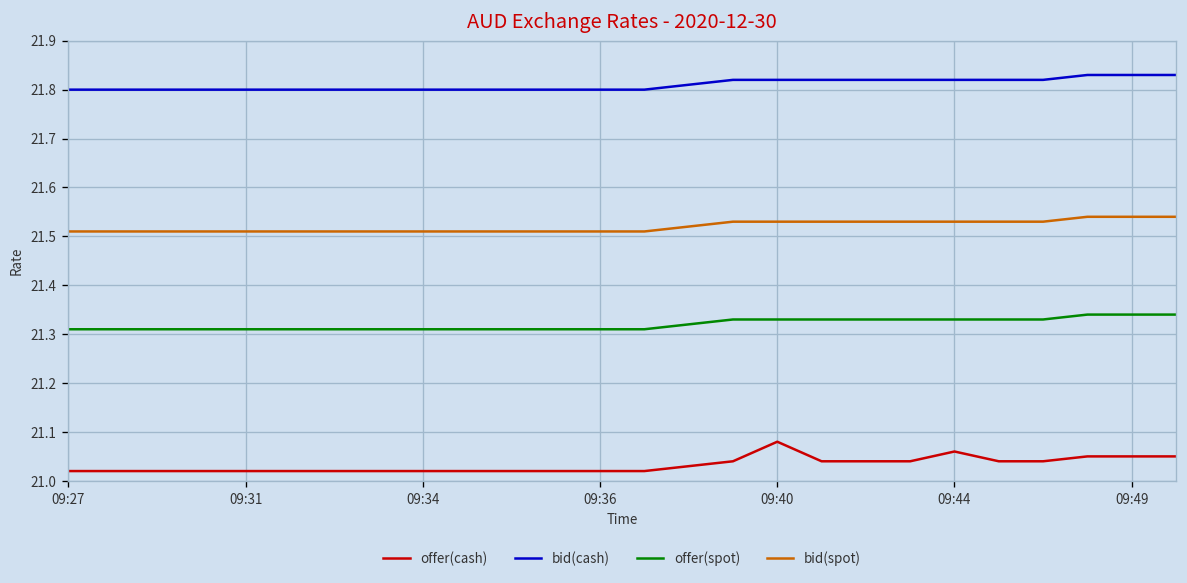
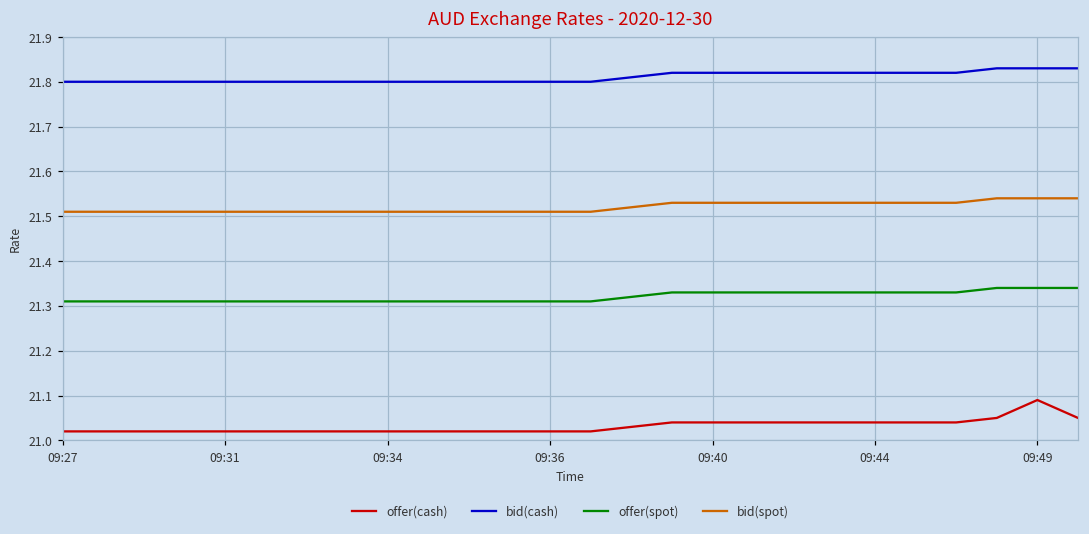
  {
    "offer(cash)": {
      "09:27": 21.02,
      "09:31": 21.02,
      "09:34": 21.02,
-     "09:40": 21.08,
-     "09:44": 21.06,
-     "09:49": 21.05
+     "09:40": 21.04,
+     "09:44": 21.04,
+     "09:49": 21.09
    },
    "bid(cash)": {
      "09:27": 21.80,
      "09:31": 21.80,
      "09:34": 21.80,
      "09:40": 21.82,
      "09:44": 21.82,
      "09:49": 21.83
    },
    "offer(spot)": {
      "09:27": 21.31,
      "09:31": 21.31,
      "09:34": 21.31,
      "09:40": 21.33,
      "09:44": 21.33,
      "09:49": 21.34
    },
    "bid(spot)": {
      "09:27": 21.51,
      "09:31": 21.51,
      "09:34": 21.51,
      "09:40": 21.53,
      "09:44": 21.53,
      "09:49": 21.54
    }
  }
